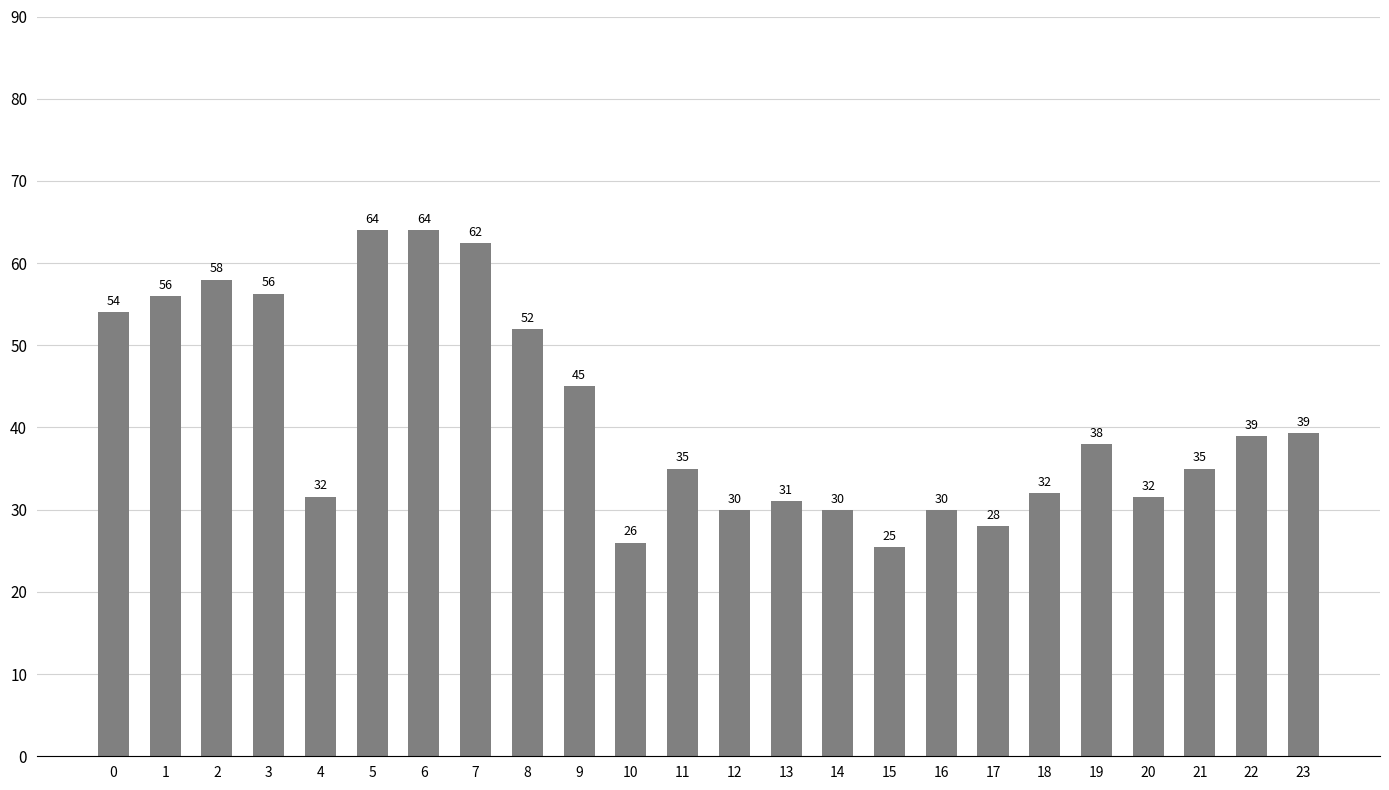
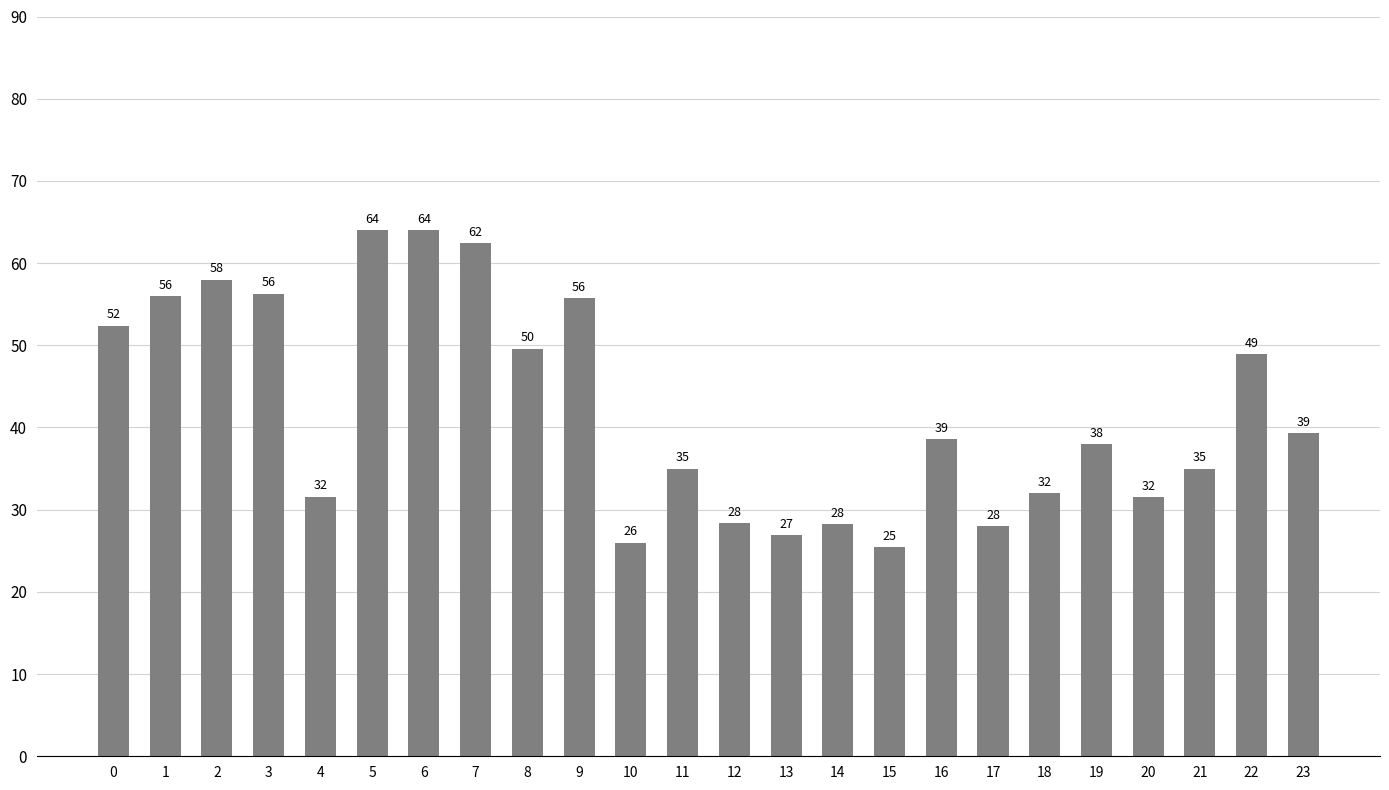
  {
-   "0": 54,
+   "0": 52,
    "1": 56,
    "2": 58,
    "3": 56,
    "4": 32,
    "5": 64,
    "6": 64,
    "7": 62,
-   "8": 52,
-   "9": 45,
+   "8": 50,
+   "9": 56,
    "10": 26,
    "11": 35,
-   "12": 30,
-   "13": 31,
-   "14": 30,
+   "12": 28,
+   "13": 27,
+   "14": 28,
    "15": 25,
-   "16": 30,
+   "16": 39,
    "17": 28,
    "18": 32,
    "19": 38,
    "20": 32,
    "21": 35,
-   "22": 39,
+   "22": 49,
    "23": 39
  }
